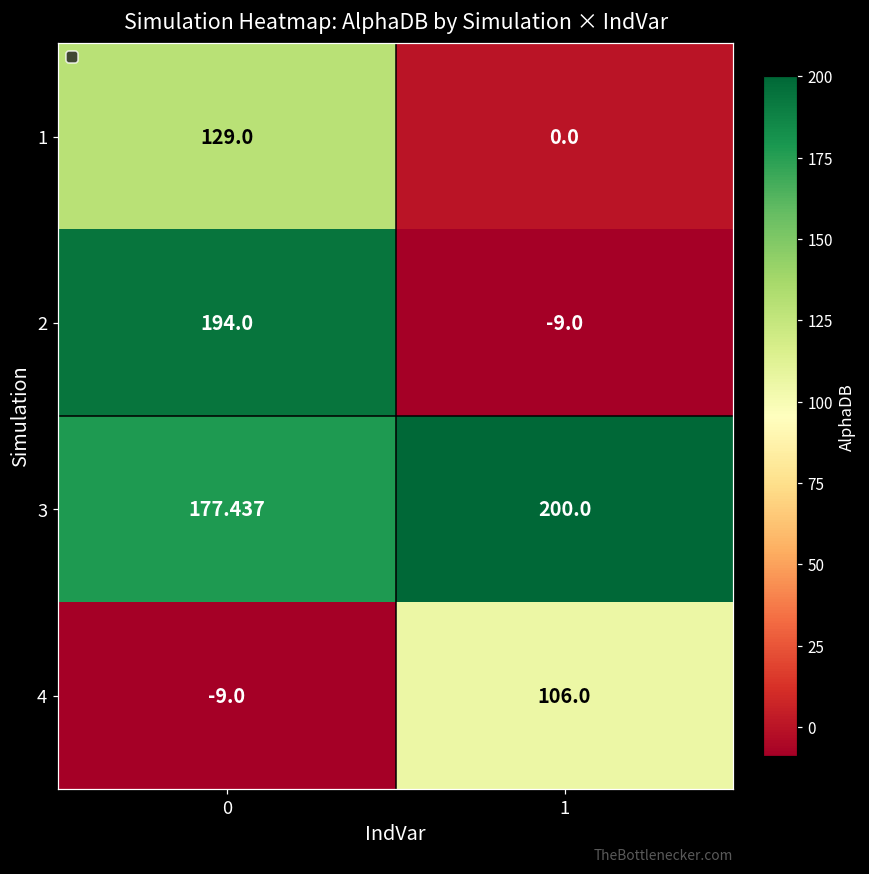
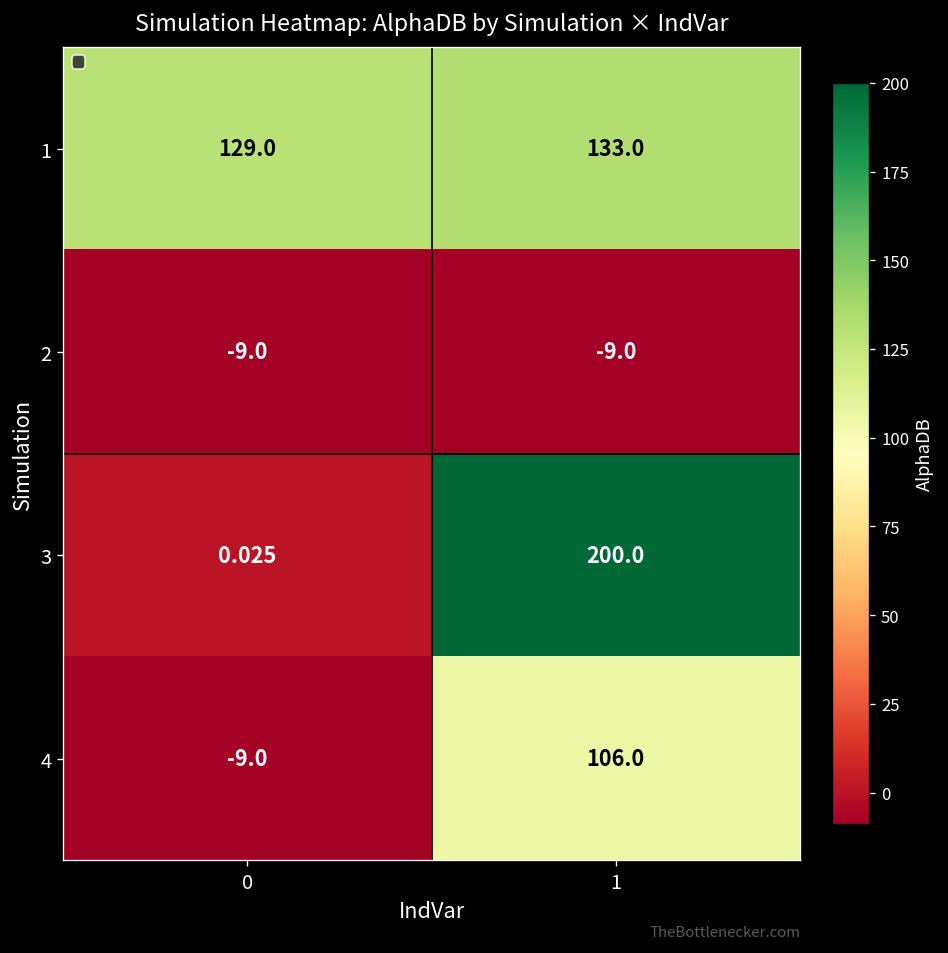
  {
    "1": {
      "0": 129.0,
-     "1": 0.0
+     "1": 133.0
    },
    "2": {
-     "0": 194.0,
+     "0": -9.0,
      "1": -9.0
    },
    "3": {
-     "0": 177.437,
+     "0": 0.025,
      "1": 200.0
    },
    "4": {
      "0": -9.0,
      "1": 106.0
    }
  }
